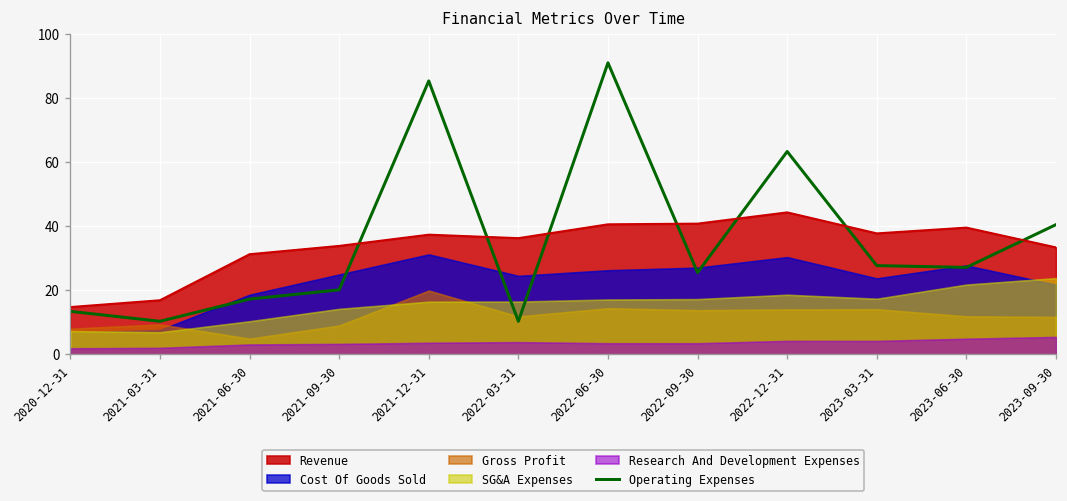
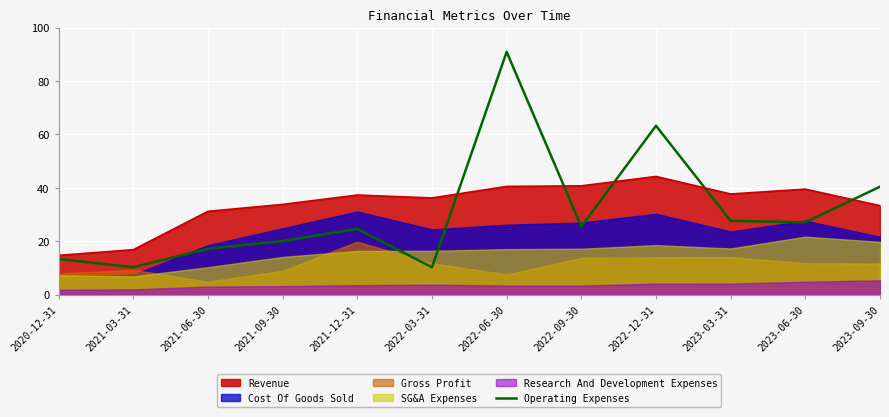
  {
    "Operating Expenses": {
      "2020-12-31": 13,
      "2021-03-31": 10,
      "2021-06-30": 17,
      "2021-09-30": 20,
-     "2021-12-31": 85,
+     "2021-12-31": 25,
      "2022-03-31": 10,
      "2022-06-30": 91,
      "2022-09-30": 25,
      "2022-12-31": 63,
      "2023-03-31": 28,
      "2023-09-30": 40
    },
    "Revenue": {
      "2020-12-31": 15,
      "2021-03-31": 17,
      "2021-06-30": 31,
      "2021-09-30": 34,
      "2021-12-31": 37,
      "2022-03-31": 36,
      "2022-06-30": 41,
      "2022-09-30": 41,
      "2022-12-31": 44,
      "2023-03-31": 38,
      "2023-06-30": 40,
      "2023-09-30": 33
    },
    "Cost Of Goods Sold": {
      "2021-06-30": 19,
      "2021-09-30": 25,
      "2021-12-31": 31,
      "2022-03-31": 24,
      "2022-06-30": 26,
      "2022-09-30": 27,
      "2022-12-31": 30,
      "2023-03-31": 24,
      "2023-09-30": 22
    },
    "Gross Profit": {
      "2021-03-31": 9,
      "2021-06-30": 5,
      "2021-09-30": 9,
      "2021-12-31": 20,
      "2022-03-31": 12,
-     "2022-06-30": 14,
+     "2022-06-30": 8,
      "2022-09-30": 14,
      "2022-12-31": 14,
      "2023-03-31": 14,
      "2023-06-30": 12,
      "2023-09-30": 12
    },
    "SG&A Expenses": {
      "2021-06-30": 10,
      "2021-09-30": 14,
      "2021-12-31": 16,
      "2022-03-31": 16,
      "2022-06-30": 17,
      "2022-09-30": 17,
      "2022-12-31": 19,
      "2023-03-31": 17,
      "2023-06-30": 22,
-     "2023-09-30": 24
+     "2023-09-30": 20
    },
    "Research And Development Expenses": {
      "2020-12-31": 2,
      "2021-03-31": 2,
      "2021-06-30": 3,
      "2021-09-30": 3,
      "2021-12-31": 4,
      "2022-03-31": 4,
      "2022-06-30": 3,
      "2022-09-30": 3,
      "2022-12-31": 4,
      "2023-03-31": 4,
      "2023-06-30": 5,
      "2023-09-30": 5
    }
  }
